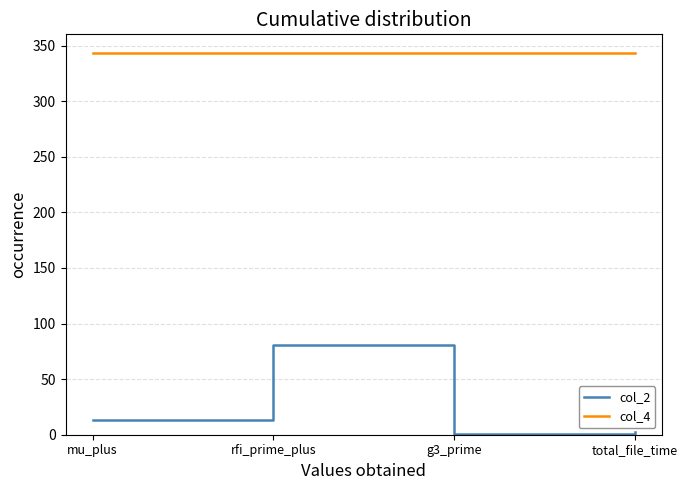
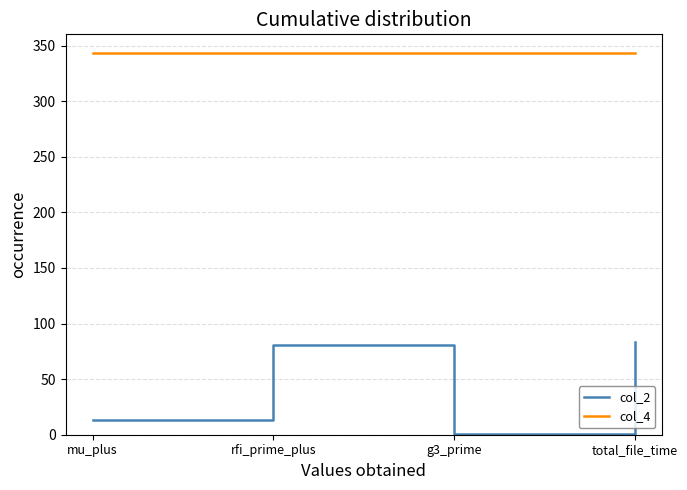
  {
    "col_2": {
      "mu_plus": 14,
      "rfi_prime_plus": 81,
      "g3_prime": 1,
-     "total_file_time": 2
+     "total_file_time": 84
    },
    "col_4": {
      "mu_plus": 343,
      "rfi_prime_plus": 343,
      "g3_prime": 343,
      "total_file_time": 343
    }
  }
